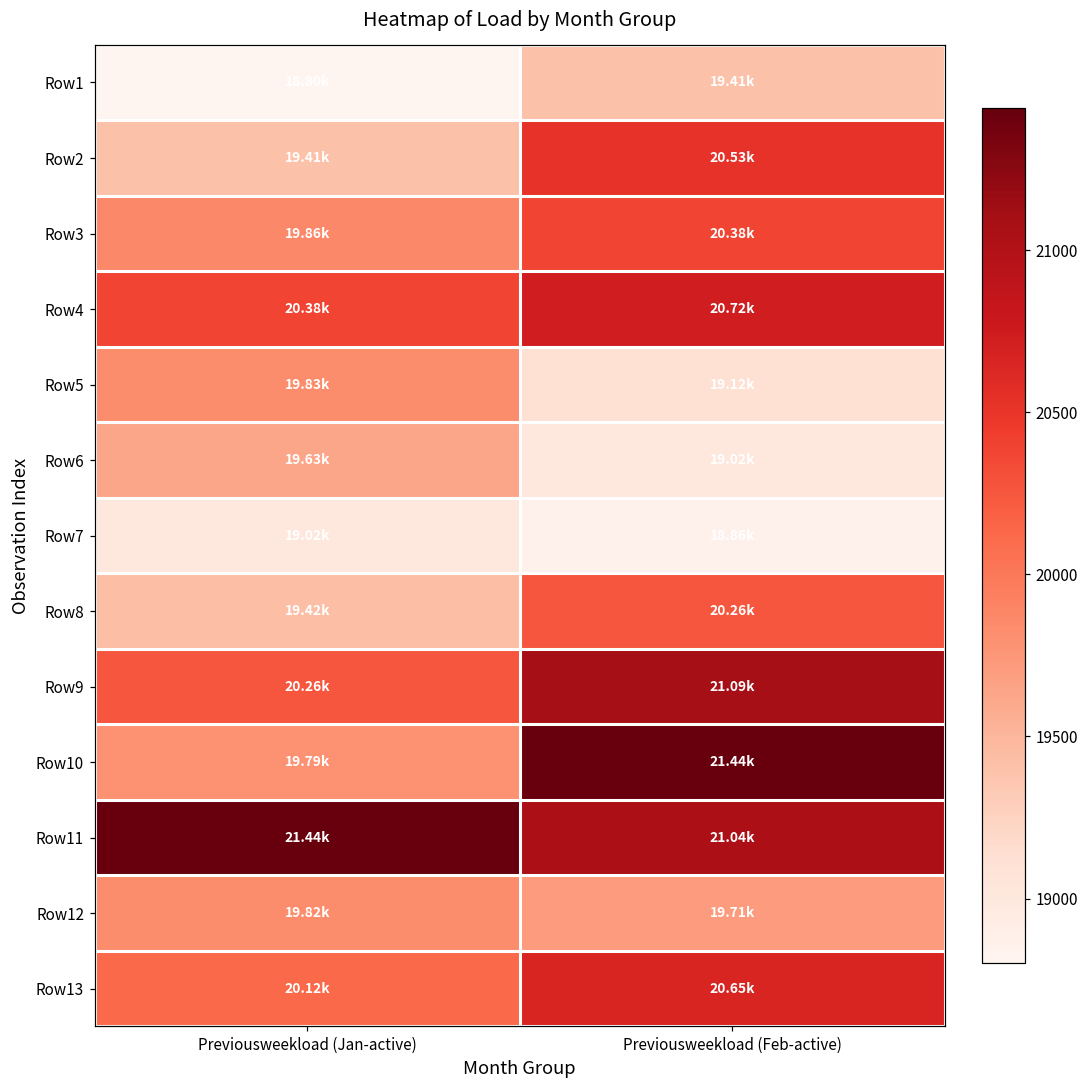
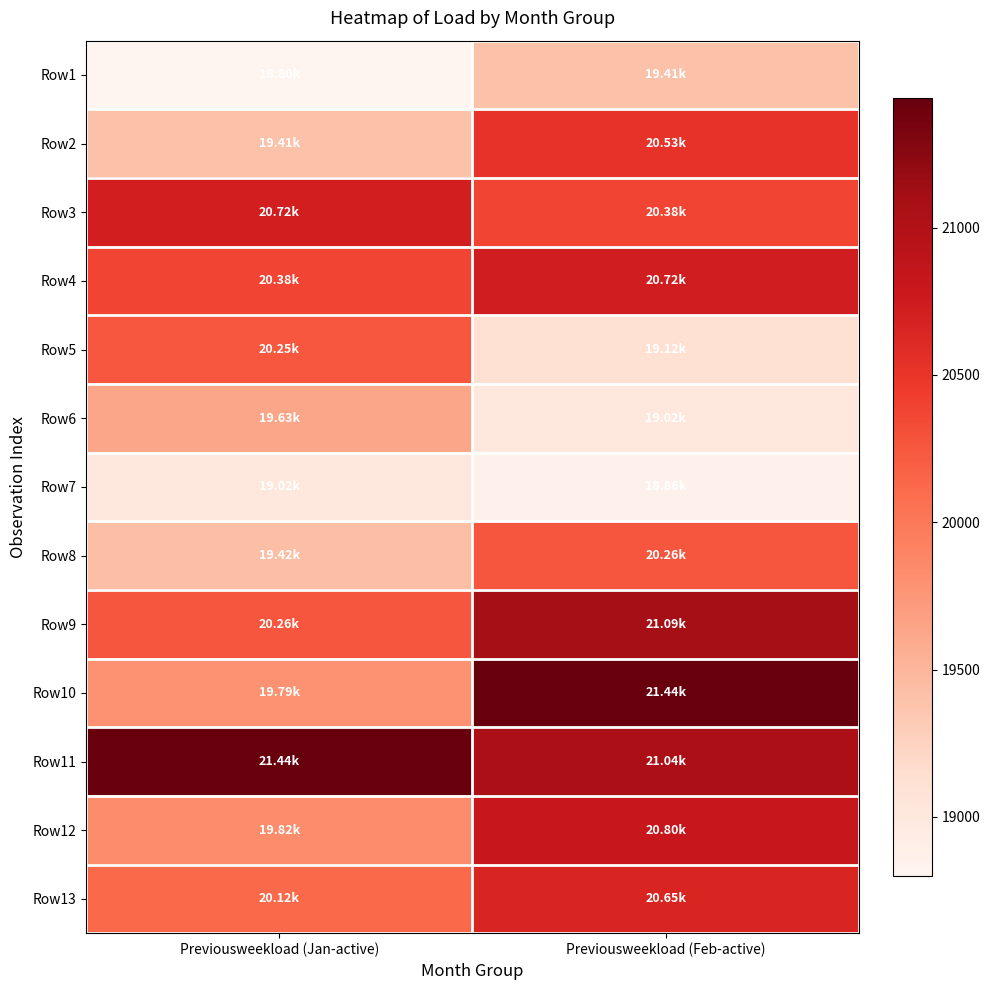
  {
    "Row1": {
      "Previousweekload (Feb-active)": "19.41k"
    },
    "Row2": {
      "Previousweekload (Jan-active)": "19.41k",
      "Previousweekload (Feb-active)": "20.53k"
    },
    "Row3": {
-     "Previousweekload (Jan-active)": "19.86k",
+     "Previousweekload (Jan-active)": "20.72k",
      "Previousweekload (Feb-active)": "20.38k"
    },
    "Row4": {
      "Previousweekload (Jan-active)": "20.38k",
      "Previousweekload (Feb-active)": "20.72k"
    },
    "Row5": {
-     "Previousweekload (Jan-active)": "19.83k"
+     "Previousweekload (Jan-active)": "20.25k"
    },
    "Row6": {
      "Previousweekload (Jan-active)": "19.63k"
    },
    "Row8": {
      "Previousweekload (Jan-active)": "19.42k",
      "Previousweekload (Feb-active)": "20.26k"
    },
    "Row9": {
      "Previousweekload (Jan-active)": "20.26k",
      "Previousweekload (Feb-active)": "21.09k"
    },
    "Row10": {
      "Previousweekload (Jan-active)": "19.79k",
      "Previousweekload (Feb-active)": "21.44k"
    },
    "Row11": {
      "Previousweekload (Jan-active)": "21.44k",
      "Previousweekload (Feb-active)": "21.04k"
    },
    "Row12": {
      "Previousweekload (Jan-active)": "19.82k",
-     "Previousweekload (Feb-active)": "19.71k"
+     "Previousweekload (Feb-active)": "20.80k"
    },
    "Row13": {
      "Previousweekload (Jan-active)": "20.12k",
      "Previousweekload (Feb-active)": "20.65k"
    }
  }
